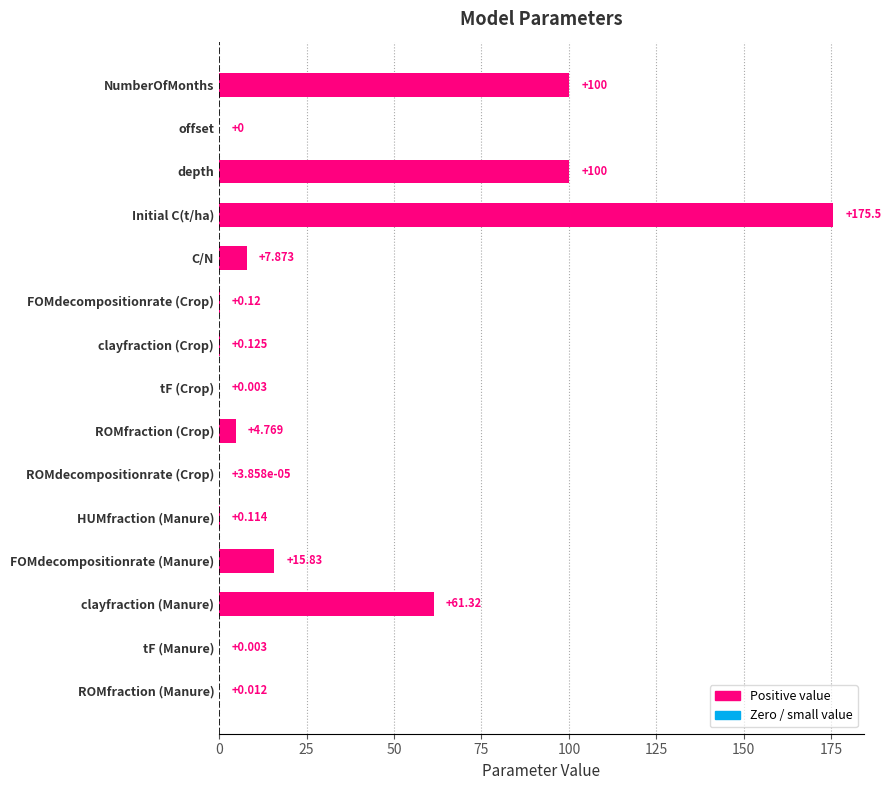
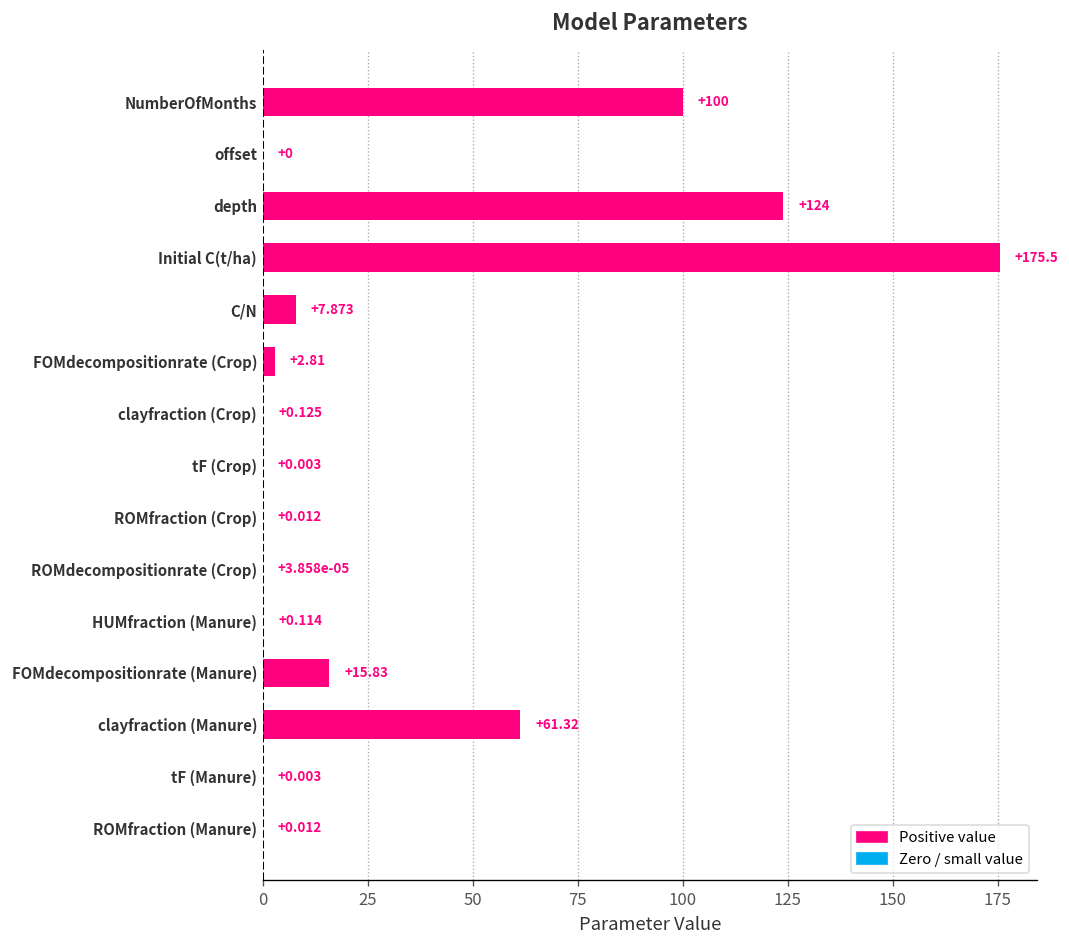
  {
    "NumberOfMonths": "+100",
    "offset": "+0",
-   "depth": "+100",
+   "depth": "+124",
    "Initial C(t/ha)": "+175.5",
    "C/N": "+7.873",
-   "FOMdecompositionrate (Crop)": "+0.12",
+   "FOMdecompositionrate (Crop)": "+2.81",
    "clayfraction (Crop)": "+0.125",
    "tF (Crop)": "+0.003",
-   "ROMfraction (Crop)": "+4.769",
+   "ROMfraction (Crop)": "+0.012",
    "ROMdecompositionrate (Crop)": "+3.858e-05",
    "HUMfraction (Manure)": "+0.114",
    "FOMdecompositionrate (Manure)": "+15.83",
    "clayfraction (Manure)": "+61.32",
    "tF (Manure)": "+0.003",
    "ROMfraction (Manure)": "+0.012"
  }
